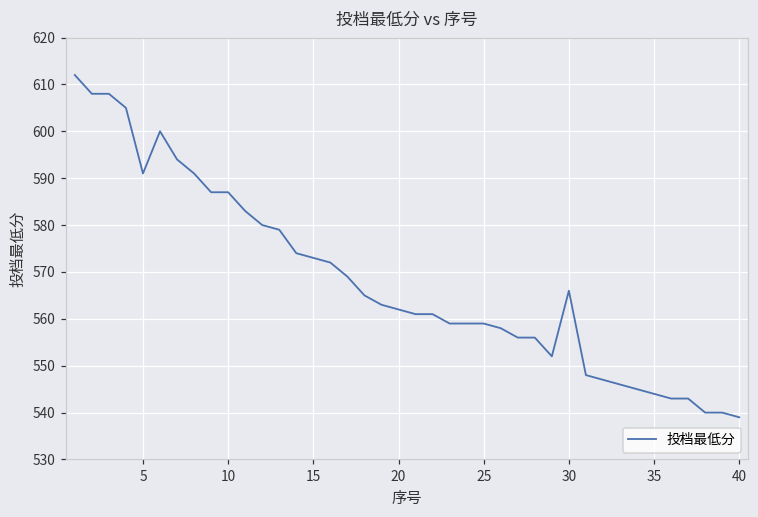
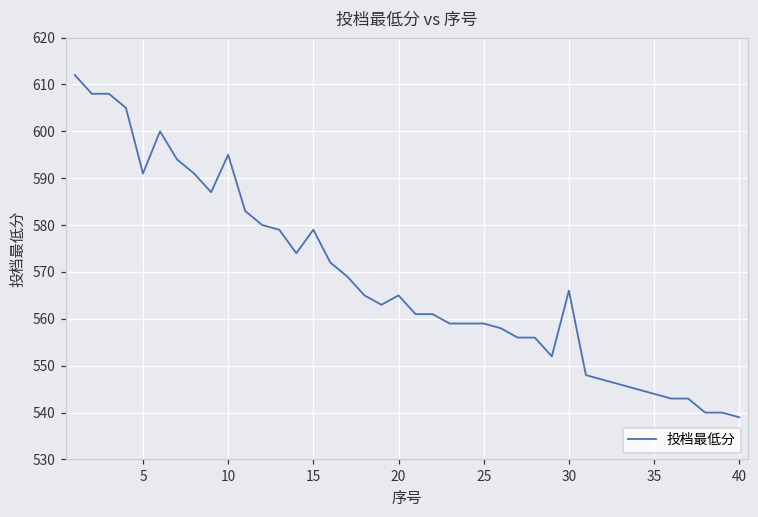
  {
    "5": 591,
-   "10": 587,
-   "15": 573,
-   "20": 562,
+   "10": 595,
+   "15": 579,
+   "20": 565,
    "25": 559,
    "30": 566,
    "35": 544,
    "40": 539
  }
